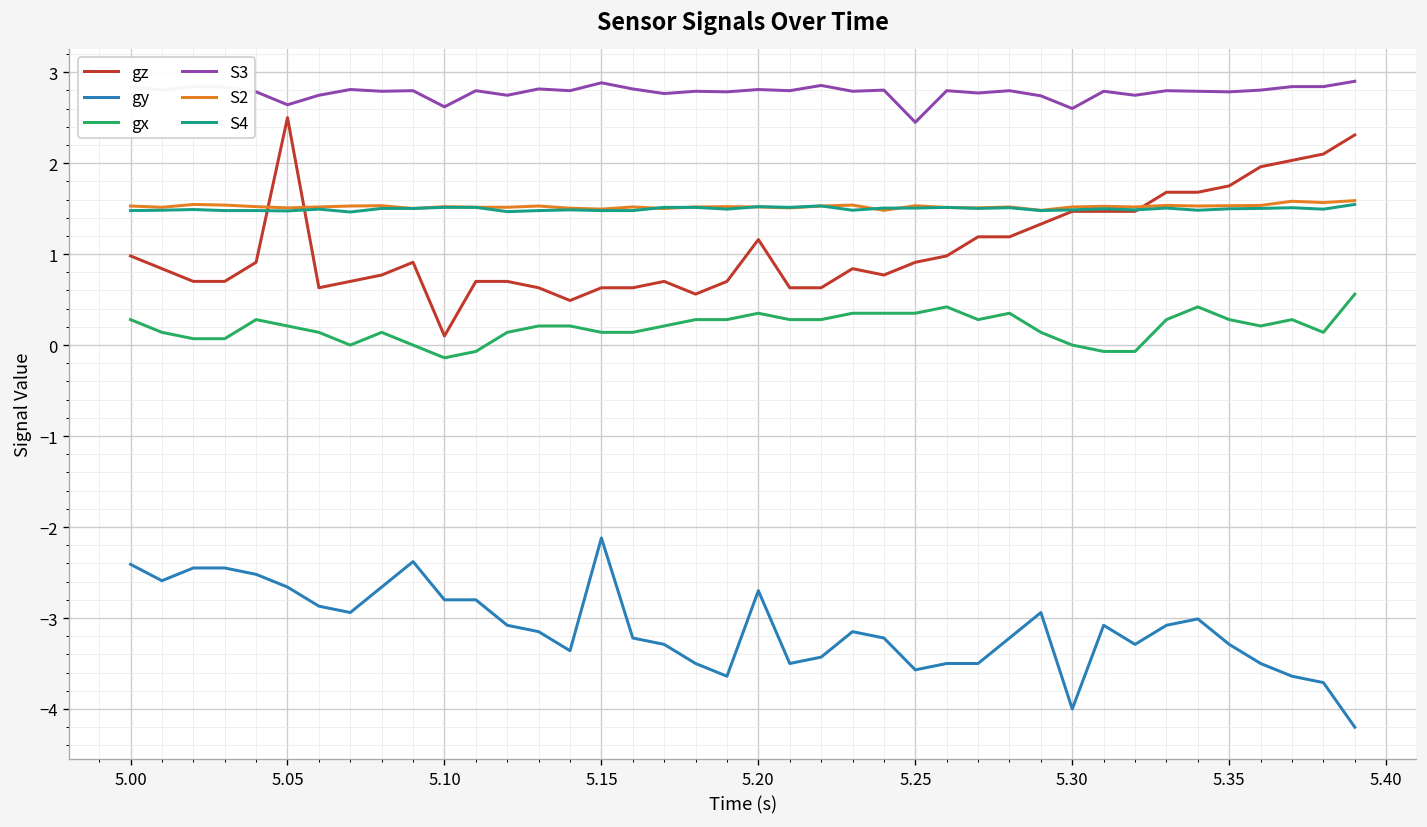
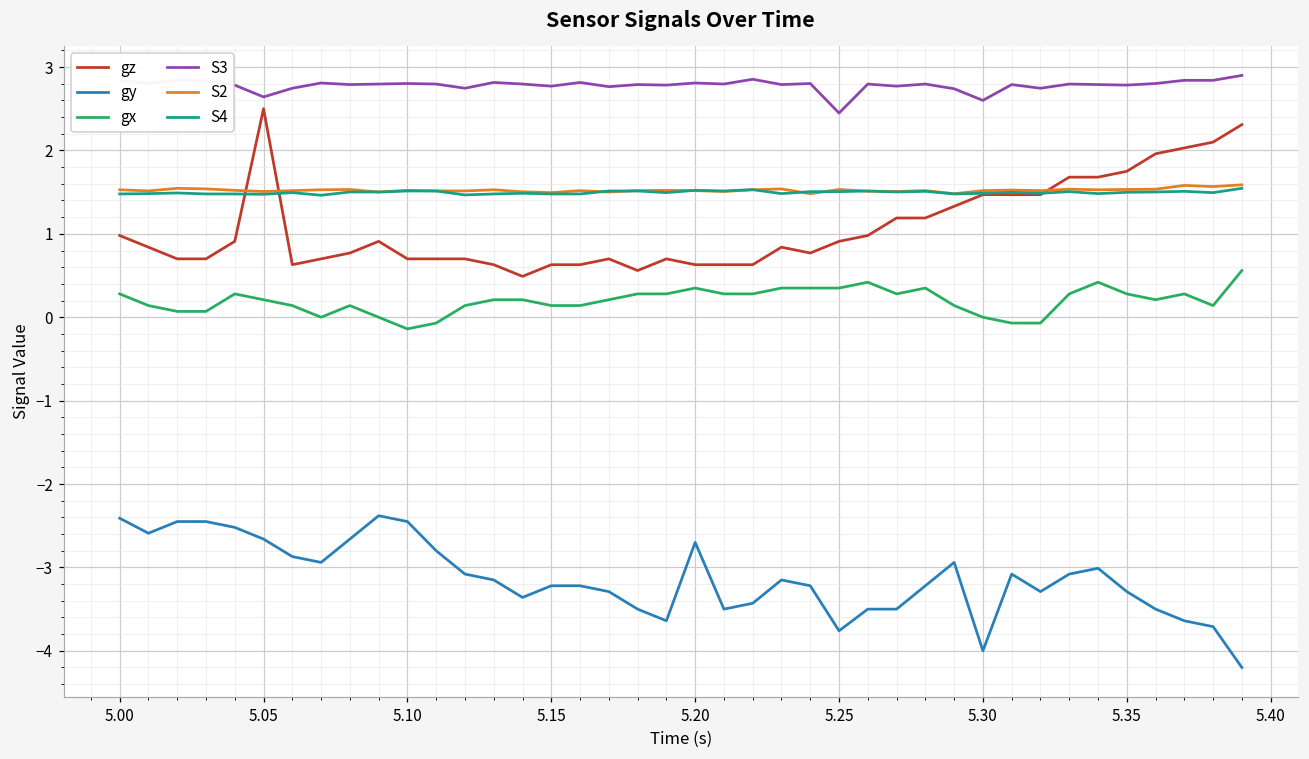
  {
    "gz": {
      "5.00": 1.0,
      "5.05": 2.5,
-     "5.10": 0.1,
+     "5.10": 0.7,
      "5.15": 0.6,
-     "5.20": 1.2,
+     "5.20": 0.6,
      "5.25": 0.9,
      "5.35": 1.8
    },
    "gy": {
      "5.00": -2.4,
      "5.05": -2.7,
-     "5.10": -2.8,
-     "5.15": -2.1,
+     "5.10": -2.5,
+     "5.15": -3.2,
      "5.20": -2.7,
-     "5.25": -3.6,
+     "5.25": -3.8,
      "5.30": -4.0,
      "5.35": -3.3
    },
    "S3": {
      "5.05": 2.6,
-     "5.10": 2.6,
-     "5.15": 2.9,
+     "5.10": 2.8,
+     "5.15": 2.8,
      "5.20": 2.8,
      "5.25": 2.4,
      "5.30": 2.6,
      "5.35": 2.8
    },
    "S2": {
      "5.00": 1.5
    }
  }
